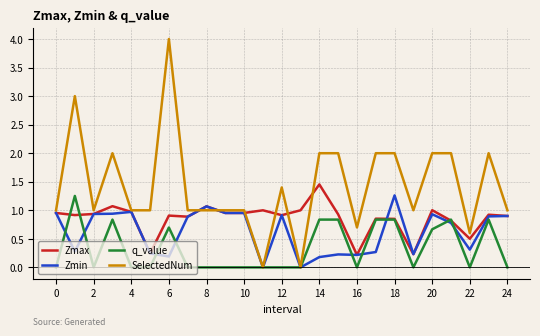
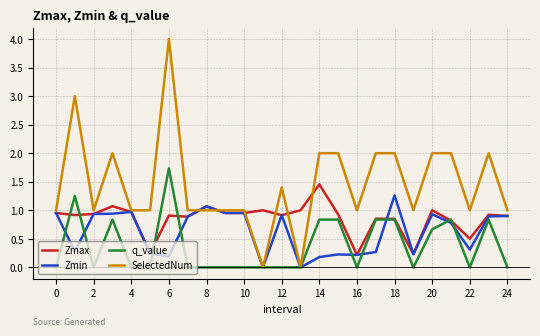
  {
    "Zmax": {
      "6": 0.9,
      "14": 1.5,
      "20": 1.0,
      "22": 0.5
    },
    "Zmin": {
      "14": 0.2,
      "18": 1.3,
      "20": 0.9,
      "22": 0.3
    },
    "q_value": {
-     "6": 0.7,
+     "6": 1.7,
      "8": 0.0,
      "10": 0.0,
      "12": 0.0,
      "14": 0.8,
      "16": 0.0,
      "20": 0.7,
      "22": 0.0,
      "24": 0.0
    },
    "SelectedNum": {
      "0": 1.0,
      "2": 1.0,
      "6": 4.0,
      "8": 1.0,
      "10": 1.0,
      "12": 1.4,
      "14": 2.0,
-     "16": 0.7,
+     "16": 1.0,
      "18": 2.0,
      "20": 2.0,
-     "22": 0.6,
+     "22": 1.0,
      "24": 1.0
    }
  }
